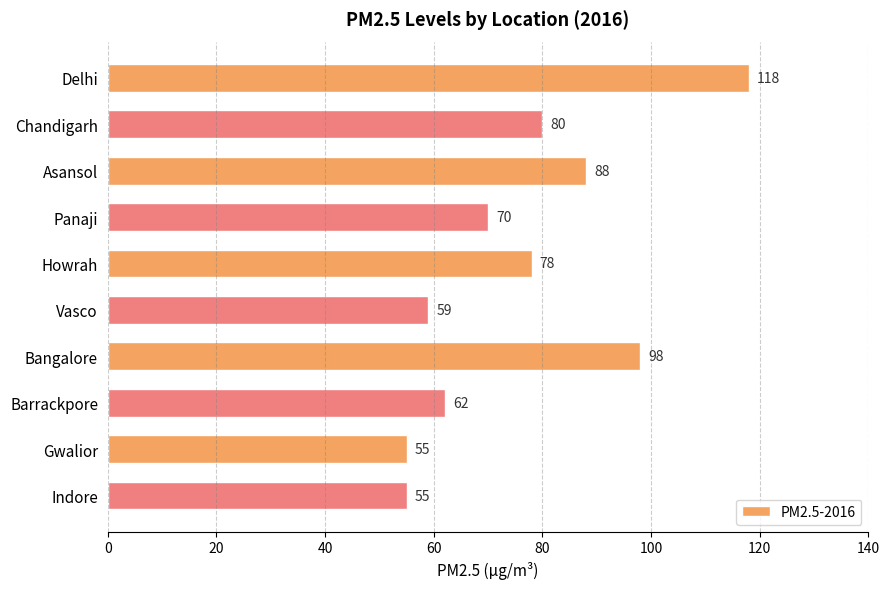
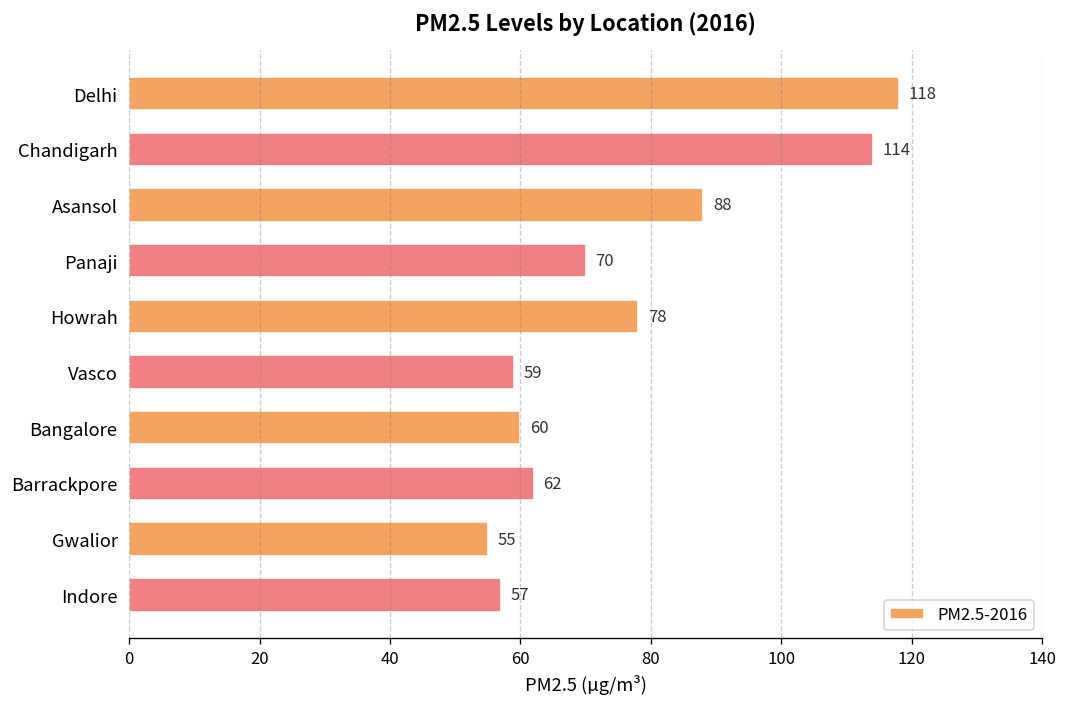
  {
    "Delhi": 118,
-   "Chandigarh": 80,
+   "Chandigarh": 114,
    "Asansol": 88,
    "Panaji": 70,
    "Howrah": 78,
    "Vasco": 59,
-   "Bangalore": 98,
+   "Bangalore": 60,
    "Barrackpore": 62,
    "Gwalior": 55,
-   "Indore": 55
+   "Indore": 57
  }
